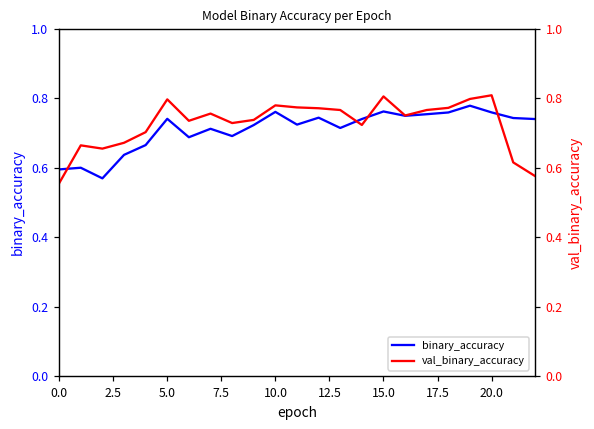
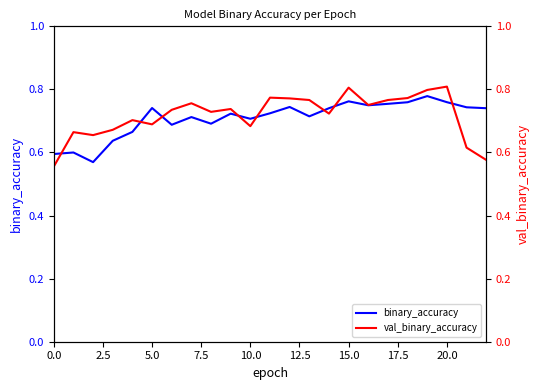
  {
    "binary_accuracy": {
      "0.0": 0.60,
      "5.0": 0.74,
-     "10.0": 0.76,
+     "10.0": 0.71,
      "15.0": 0.76,
      "20.0": 0.76
    },
    "val_binary_accuracy": {
      "0.0": 0.56,
-     "5.0": 0.80,
-     "10.0": 0.78,
+     "5.0": 0.69,
+     "10.0": 0.68,
      "15.0": 0.81,
      "20.0": 0.81
    }
  }
